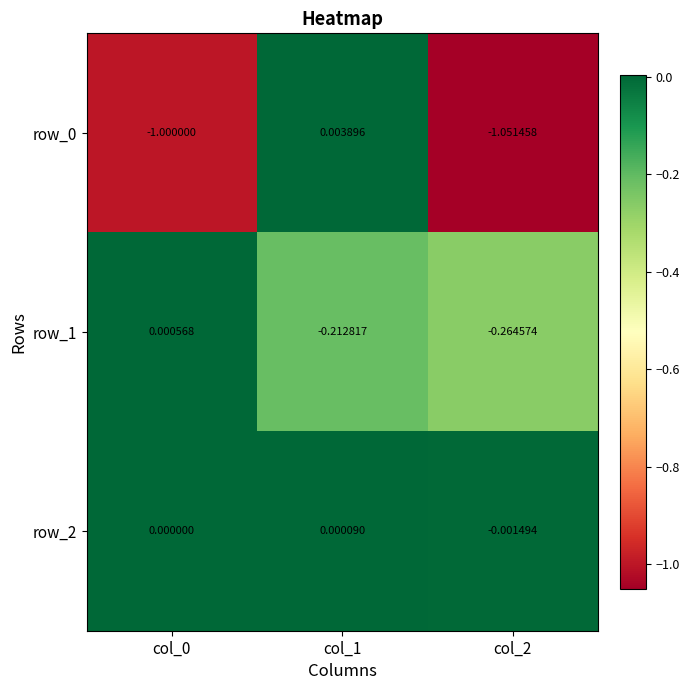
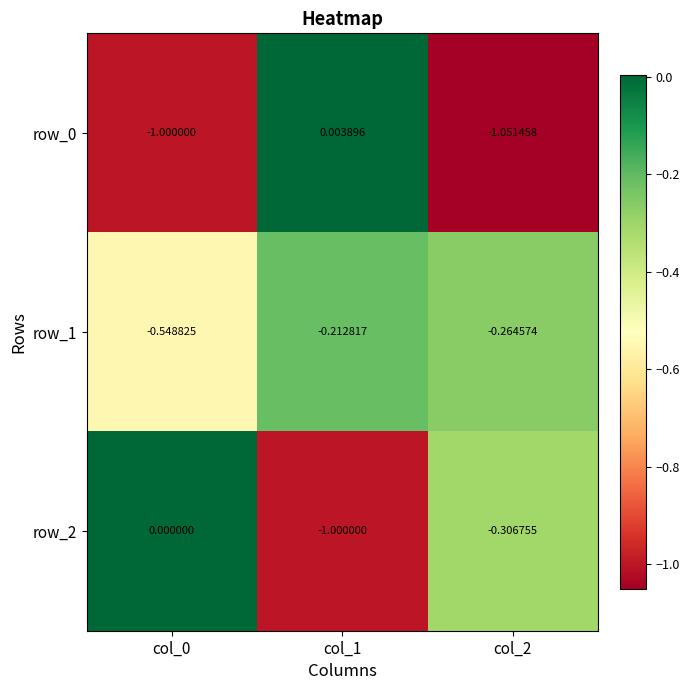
  {
    "row_0": {
      "col_0": -1.000000,
      "col_1": 0.003896,
      "col_2": -1.051458
    },
    "row_1": {
-     "col_0": 0.000568,
+     "col_0": -0.548825,
      "col_1": -0.212817,
      "col_2": -0.264574
    },
    "row_2": {
      "col_0": 0.000000,
-     "col_1": 0.000090,
-     "col_2": -0.001494
+     "col_1": -1.000000,
+     "col_2": -0.306755
    }
  }
